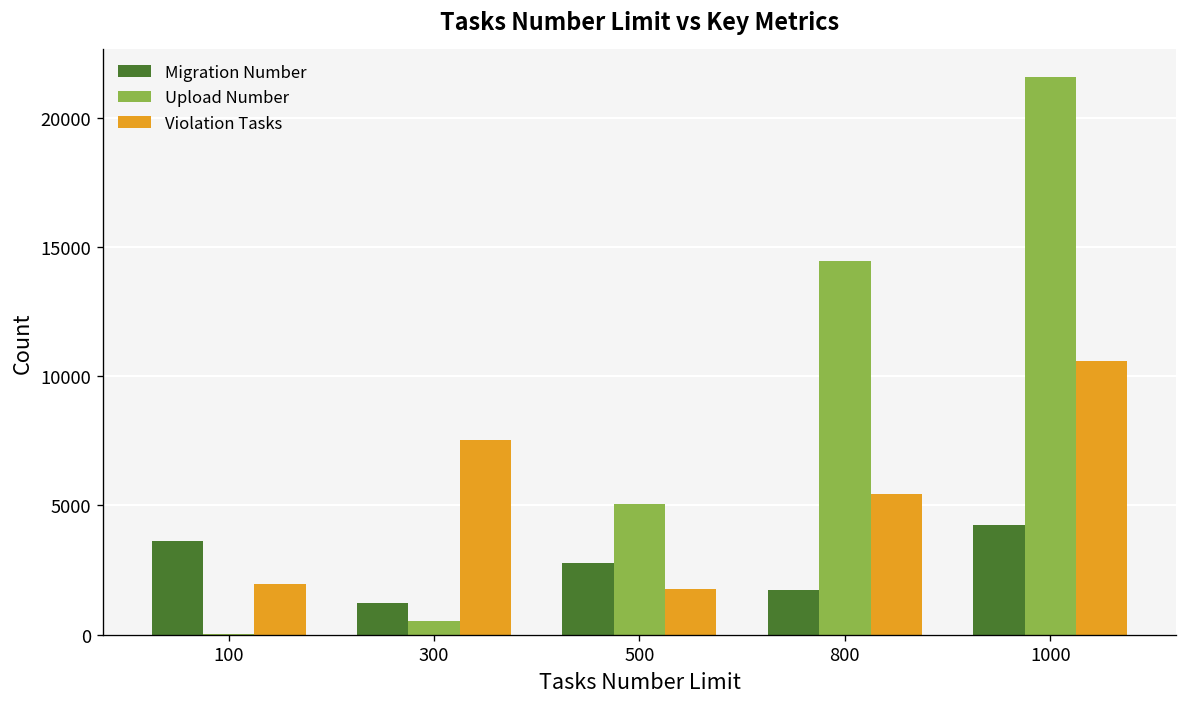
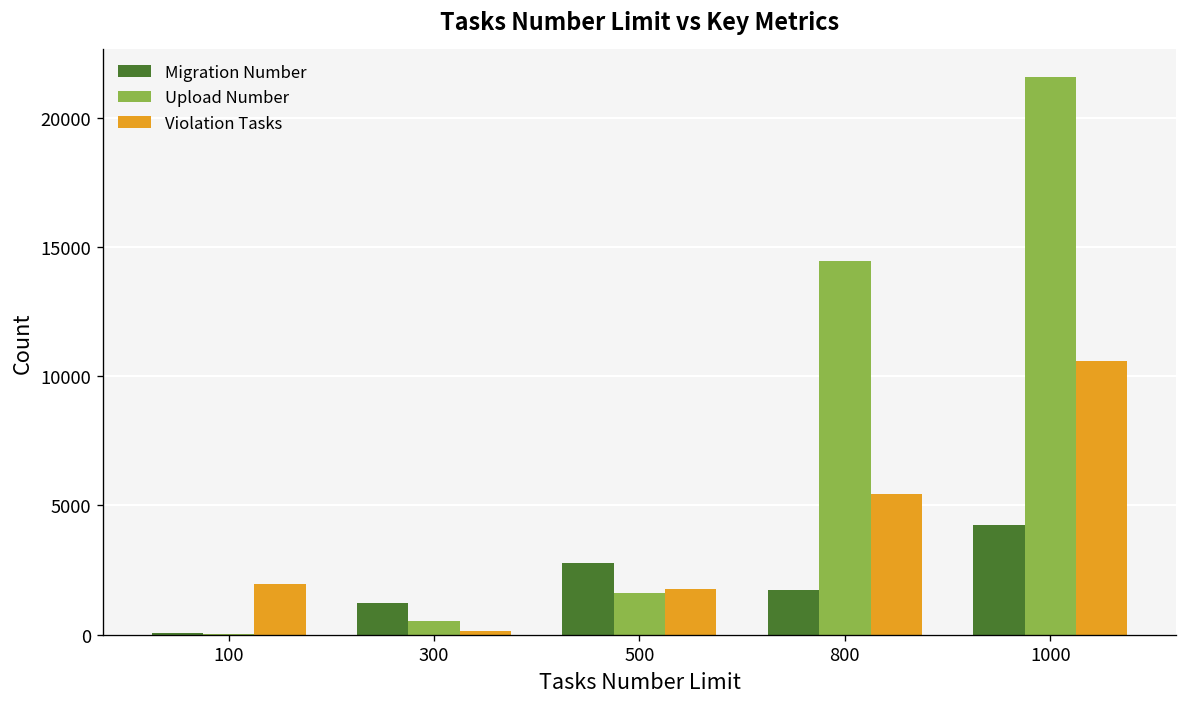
  {
    "Migration Number": {
-     "100": 3600,
+     "100": 0,
      "300": 1200,
      "500": 2800,
      "800": 1700,
      "1000": 4200
    },
    "Upload Number": {
      "300": 500,
-     "500": 5100,
+     "500": 1600,
      "800": 14500,
      "1000": 21600
    },
    "Violation Tasks": {
      "100": 2000,
-     "300": 7500,
+     "300": 100,
      "500": 1800,
      "800": 5400,
      "1000": 10600
    }
  }
